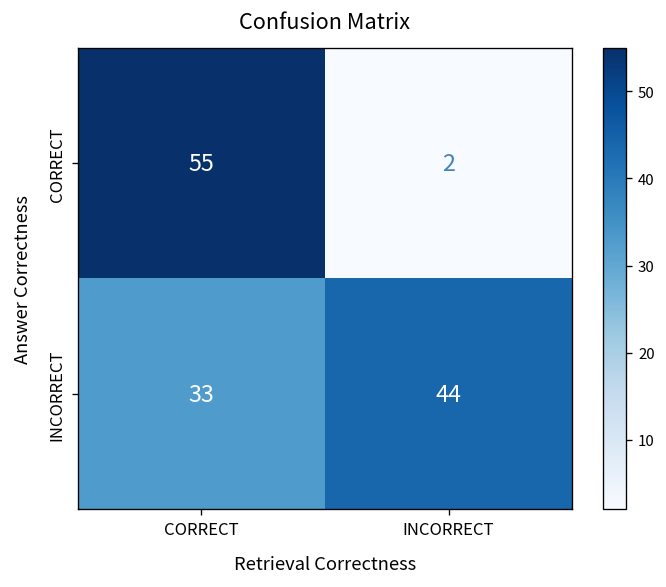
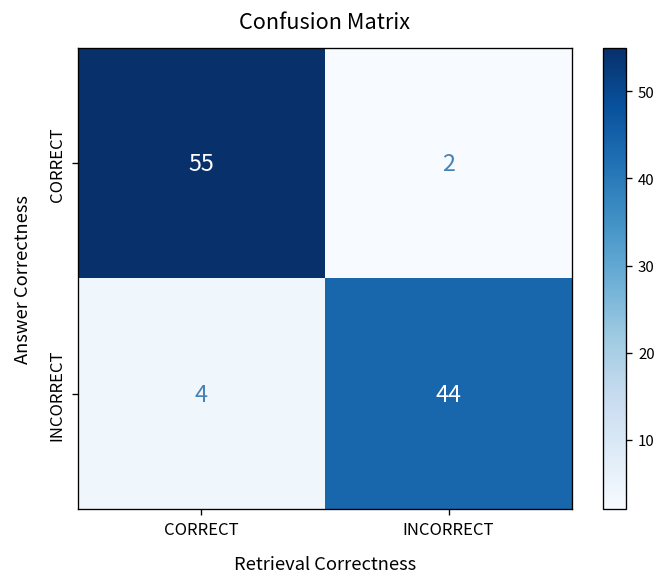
  {
    "CORRECT": {
      "CORRECT": 55,
      "INCORRECT": 2
    },
    "INCORRECT": {
-     "CORRECT": 33,
+     "CORRECT": 4,
      "INCORRECT": 44
    }
  }
